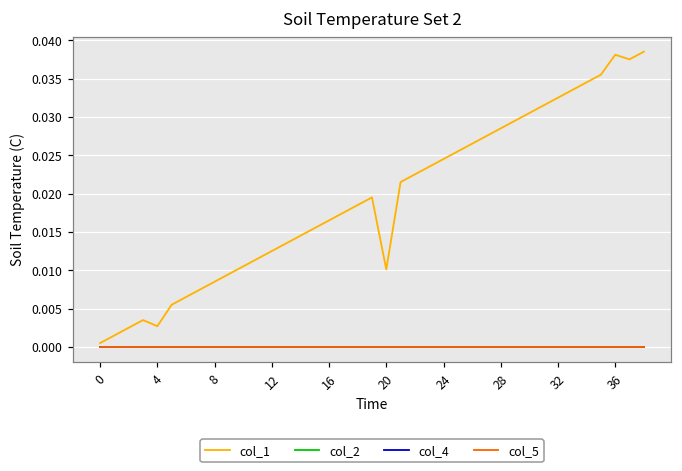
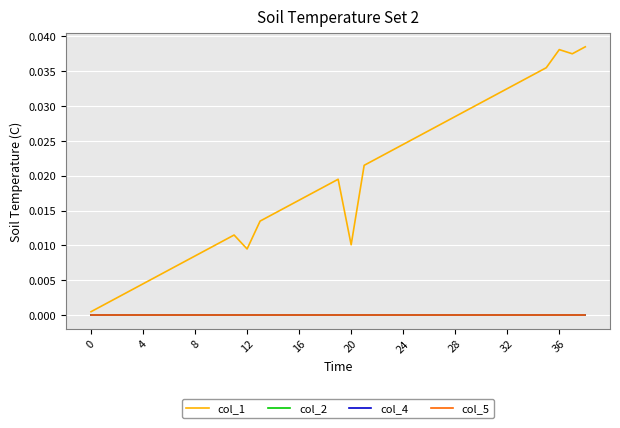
  {
    "col_1": {
      "0": 0.001,
-     "4": 0.003,
+     "4": 0.005,
      "8": 0.009,
-     "12": 0.013,
+     "12": 0.010,
      "16": 0.017,
      "20": 0.010,
      "24": 0.025,
      "28": 0.029,
      "32": 0.033,
      "36": 0.038
    },
    "col_5": {
      "0": 0.000,
      "4": 0.000,
      "8": 0.000,
      "12": 0.000,
      "16": 0.000,
      "20": 0.000,
      "24": 0.000,
      "28": 0.000,
      "32": 0.000,
      "36": 0.000
    }
  }
